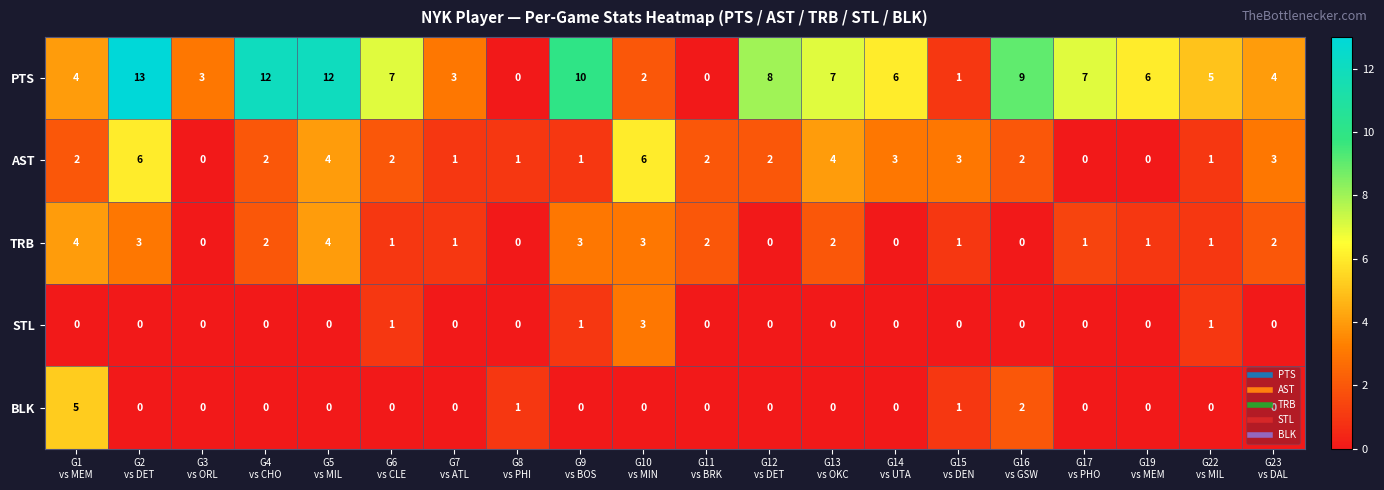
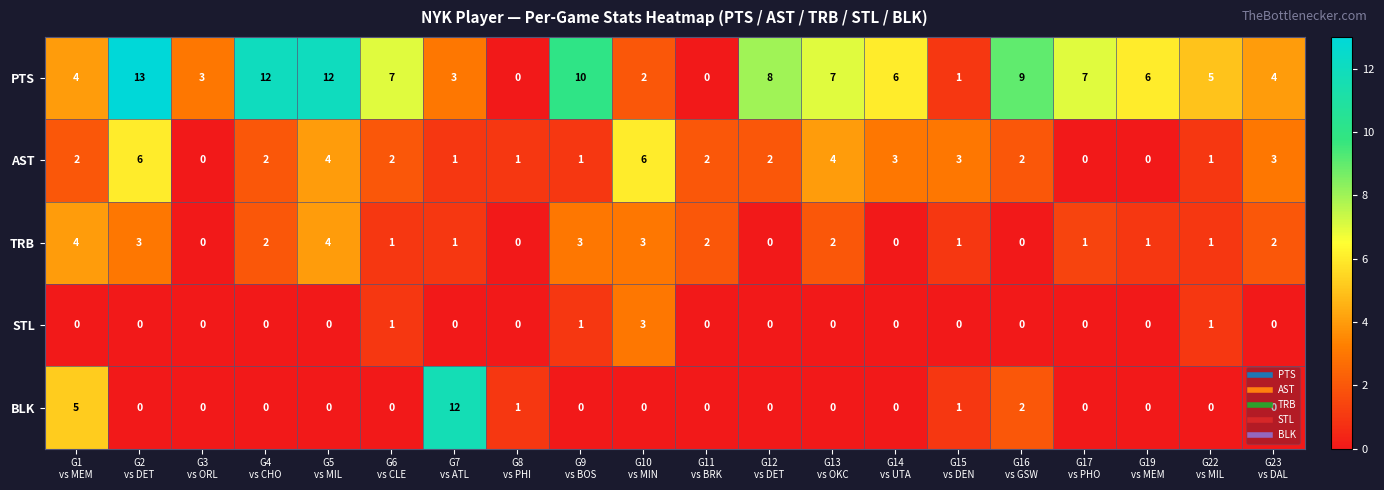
  {
    "PTS": {
      "G1 vs MEM": 4,
      "G2 vs DET": 13,
      "G3 vs ORL": 3,
      "G4 vs CHO": 12,
      "G5 vs MIL": 12,
      "G6 vs CLE": 7,
      "G7 vs ATL": 3,
      "G8 vs PHI": 0,
      "G9 vs BOS": 10,
      "G10 vs MIN": 2,
      "G11 vs BRK": 0,
      "G12 vs DET": 8,
      "G13 vs OKC": 7,
      "G14 vs UTA": 6,
      "G15 vs DEN": 1,
      "G16 vs GSW": 9,
      "G17 vs PHO": 7,
      "G19 vs MEM": 6,
      "G22 vs MIL": 5,
      "G23 vs DAL": 4
    },
    "AST": {
      "G1 vs MEM": 2,
      "G2 vs DET": 6,
      "G3 vs ORL": 0,
      "G4 vs CHO": 2,
      "G5 vs MIL": 4,
      "G6 vs CLE": 2,
      "G7 vs ATL": 1,
      "G8 vs PHI": 1,
      "G9 vs BOS": 1,
      "G10 vs MIN": 6,
      "G11 vs BRK": 2,
      "G12 vs DET": 2,
      "G13 vs OKC": 4,
      "G14 vs UTA": 3,
      "G15 vs DEN": 3,
      "G16 vs GSW": 2,
      "G17 vs PHO": 0,
      "G19 vs MEM": 0,
      "G22 vs MIL": 1,
      "G23 vs DAL": 3
    },
    "TRB": {
      "G1 vs MEM": 4,
      "G2 vs DET": 3,
      "G3 vs ORL": 0,
      "G4 vs CHO": 2,
      "G5 vs MIL": 4,
      "G6 vs CLE": 1,
      "G7 vs ATL": 1,
      "G8 vs PHI": 0,
      "G9 vs BOS": 3,
      "G10 vs MIN": 3,
      "G11 vs BRK": 2,
      "G12 vs DET": 0,
      "G13 vs OKC": 2,
      "G14 vs UTA": 0,
      "G15 vs DEN": 1,
      "G16 vs GSW": 0,
      "G17 vs PHO": 1,
      "G19 vs MEM": 1,
      "G22 vs MIL": 1,
      "G23 vs DAL": 2
    },
    "STL": {
      "G1 vs MEM": 0,
      "G2 vs DET": 0,
      "G3 vs ORL": 0,
      "G4 vs CHO": 0,
      "G5 vs MIL": 0,
      "G6 vs CLE": 1,
      "G7 vs ATL": 0,
      "G8 vs PHI": 0,
      "G9 vs BOS": 1,
      "G10 vs MIN": 3,
      "G11 vs BRK": 0,
      "G12 vs DET": 0,
      "G13 vs OKC": 0,
      "G14 vs UTA": 0,
      "G15 vs DEN": 0,
      "G16 vs GSW": 0,
      "G17 vs PHO": 0,
      "G19 vs MEM": 0,
      "G22 vs MIL": 1,
      "G23 vs DAL": 0
    },
    "BLK": {
      "G1 vs MEM": 5,
      "G2 vs DET": 0,
      "G3 vs ORL": 0,
      "G4 vs CHO": 0,
      "G5 vs MIL": 0,
      "G6 vs CLE": 0,
-     "G7 vs ATL": 0,
+     "G7 vs ATL": 12,
      "G8 vs PHI": 1,
      "G9 vs BOS": 0,
      "G10 vs MIN": 0,
      "G11 vs BRK": 0,
      "G12 vs DET": 0,
      "G13 vs OKC": 0,
      "G14 vs UTA": 0,
      "G15 vs DEN": 1,
      "G16 vs GSW": 2,
      "G17 vs PHO": 0,
      "G19 vs MEM": 0,
      "G22 vs MIL": 0
    }
  }
